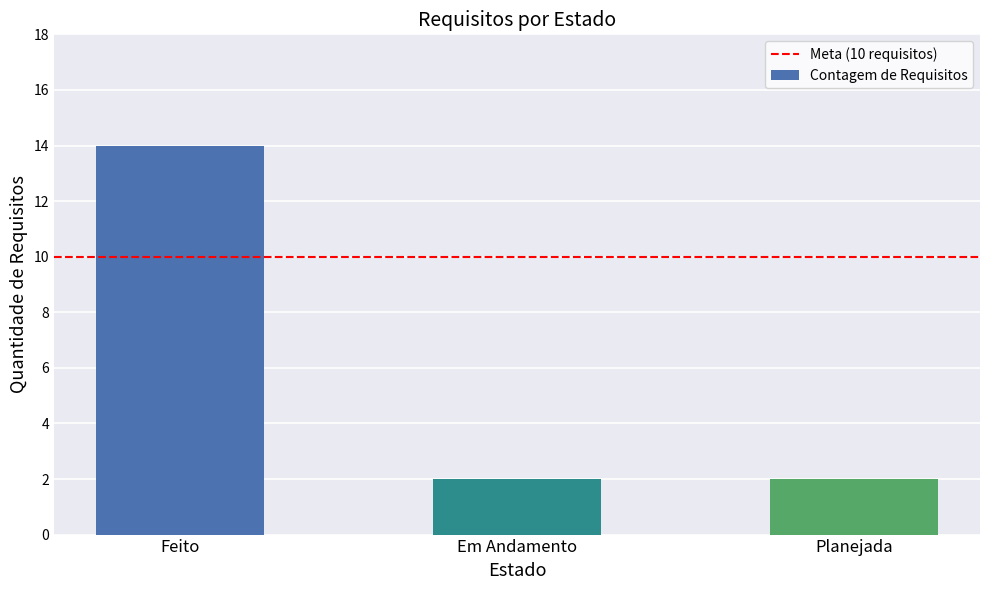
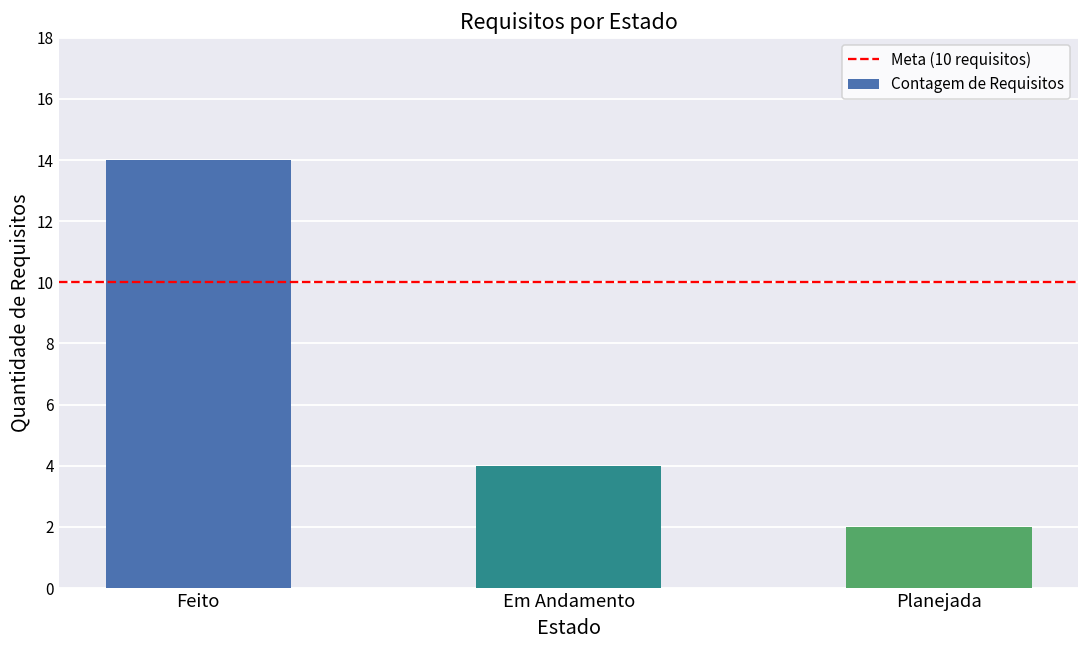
  {
    "Feito": 14,
-   "Em Andamento": 2,
+   "Em Andamento": 4,
    "Planejada": 2
  }
